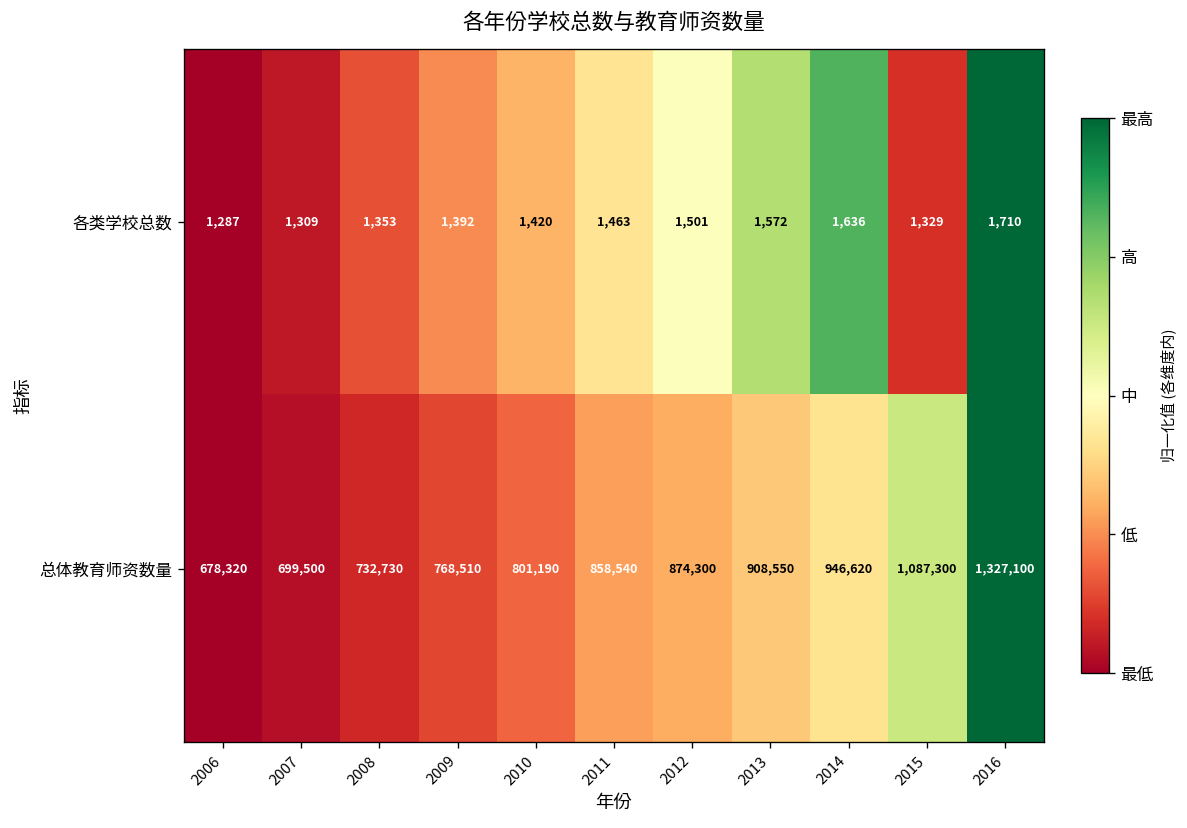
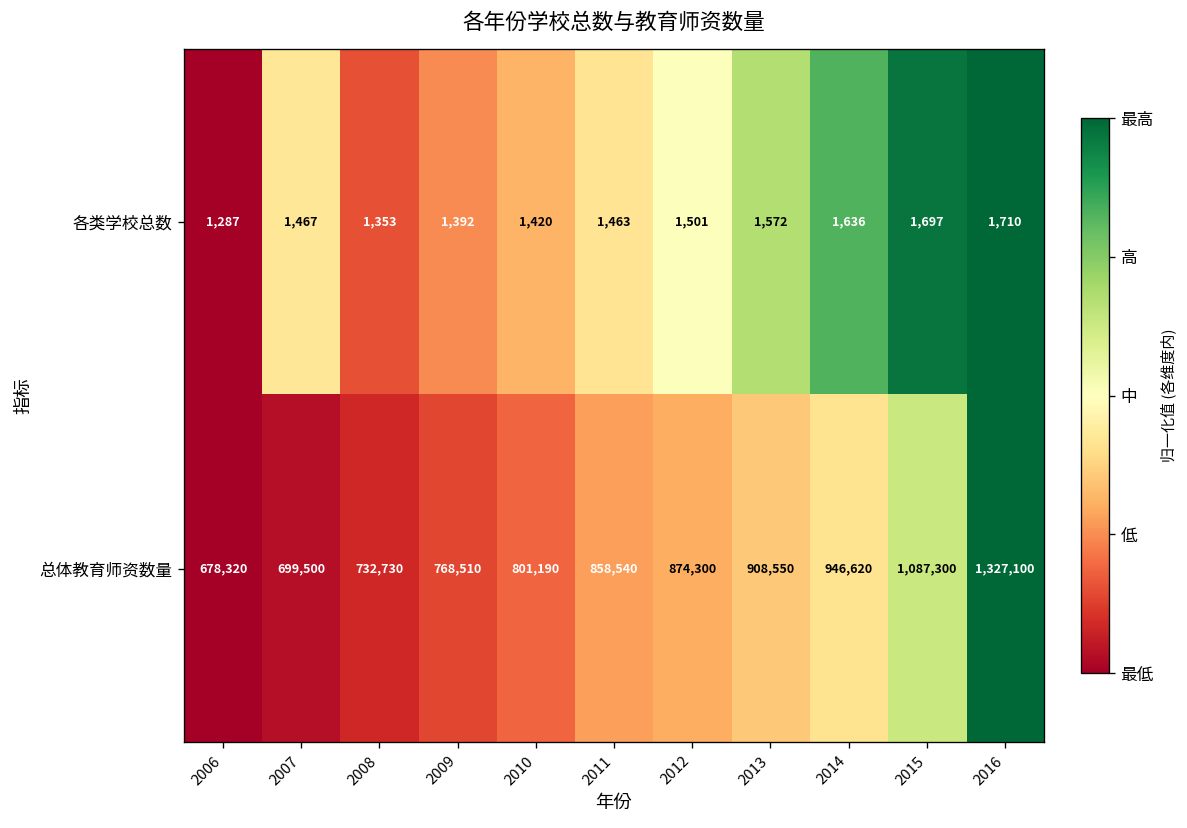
  {
    "各类学校总数": {
      "2006": "1,287",
-     "2007": "1,309",
+     "2007": "1,467",
      "2008": "1,353",
      "2009": "1,392",
      "2010": "1,420",
      "2011": "1,463",
      "2012": "1,501",
      "2013": "1,572",
      "2014": "1,636",
-     "2015": "1,329",
+     "2015": "1,697",
      "2016": "1,710"
    },
    "总体教育师资数量": {
      "2006": "678,320",
      "2007": "699,500",
      "2008": "732,730",
      "2009": "768,510",
      "2010": "801,190",
      "2011": "858,540",
      "2012": "874,300",
      "2013": "908,550",
      "2014": "946,620",
      "2015": "1,087,300",
      "2016": "1,327,100"
    }
  }
